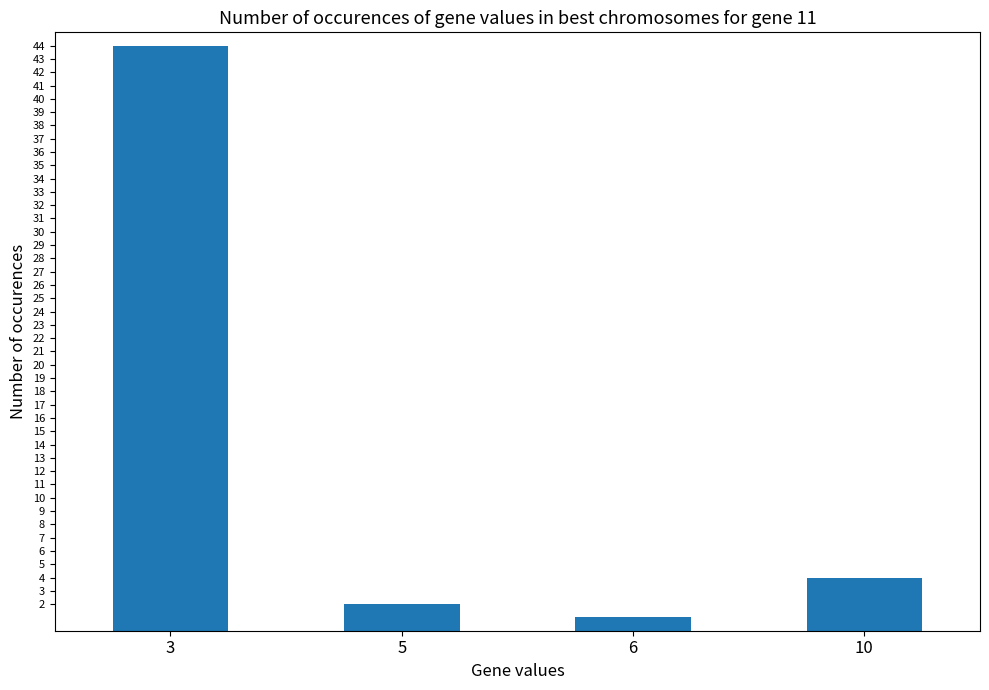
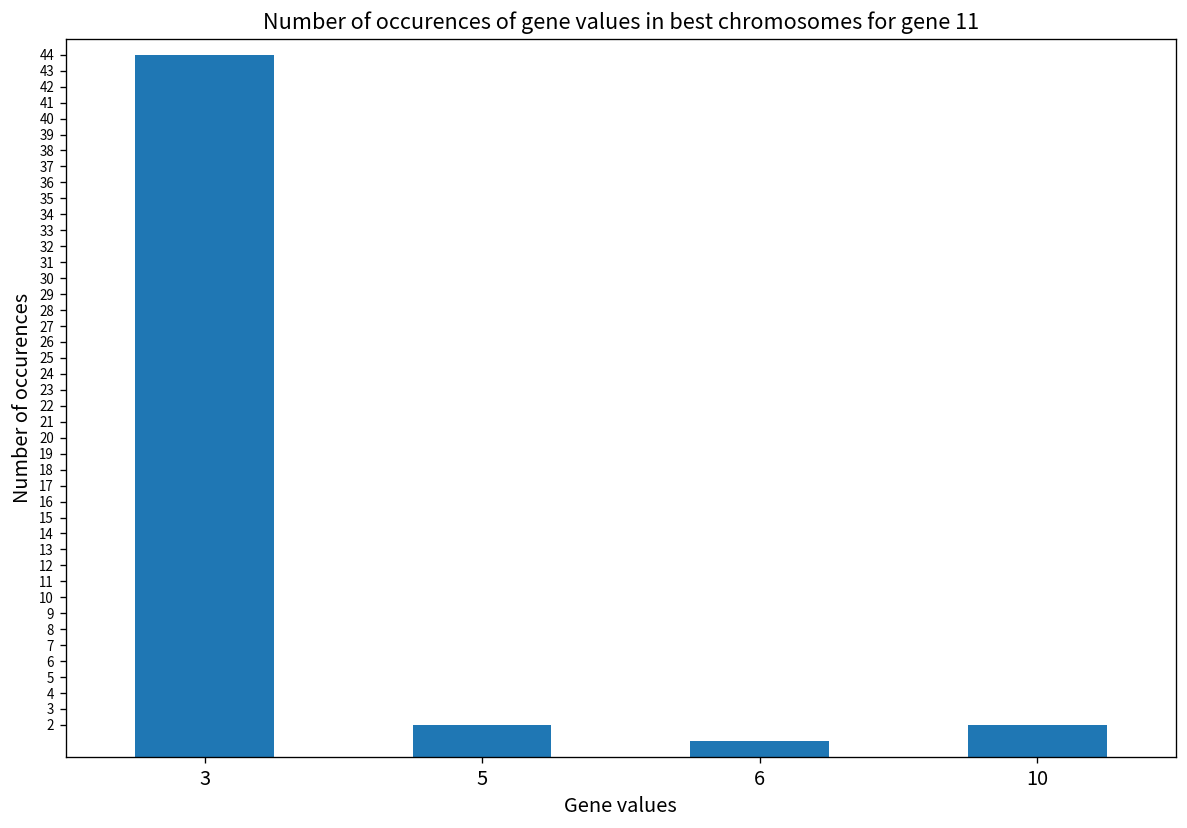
  {
    "3": 44,
    "5": 2,
    "6": 1,
-   "10": 4
+   "10": 2
  }
